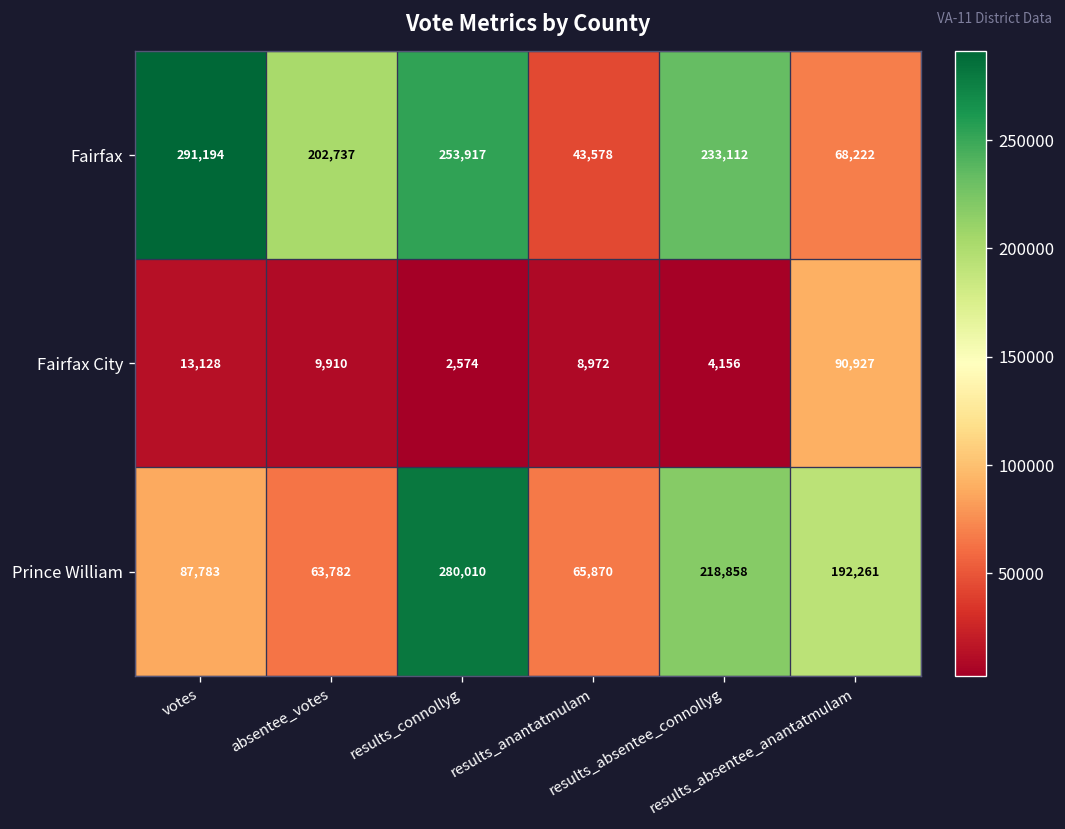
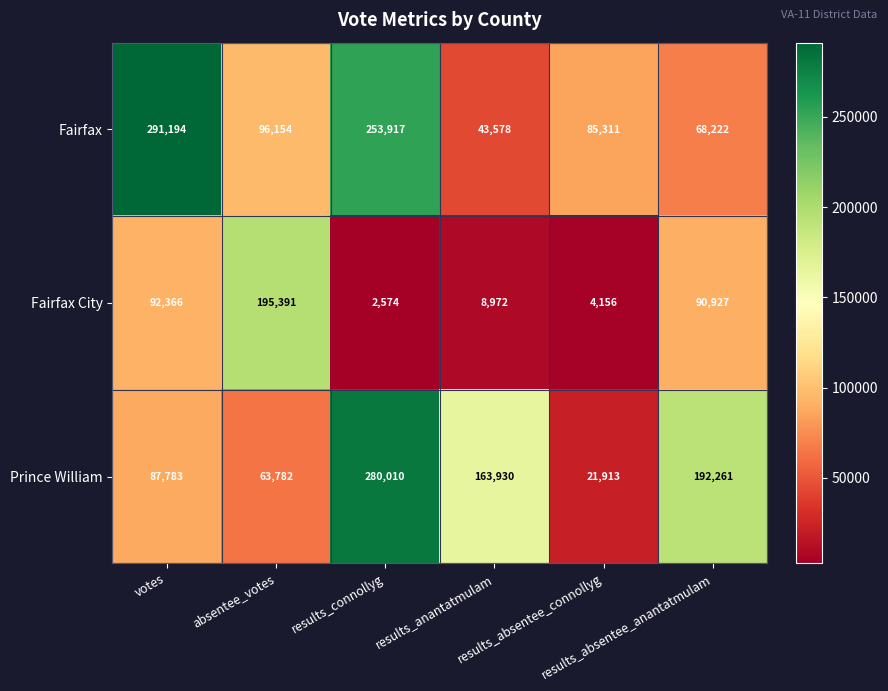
  {
    "Fairfax": {
      "votes": "291,194",
-     "absentee_votes": "202,737",
+     "absentee_votes": "96,154",
      "results_connollyg": "253,917",
      "results_anantatmulam": "43,578",
-     "results_absentee_connollyg": "233,112",
+     "results_absentee_connollyg": "85,311",
      "results_absentee_anantatmulam": "68,222"
    },
    "Fairfax City": {
-     "votes": "13,128",
-     "absentee_votes": "9,910",
+     "votes": "92,366",
+     "absentee_votes": "195,391",
      "results_connollyg": "2,574",
      "results_anantatmulam": "8,972",
      "results_absentee_connollyg": "4,156",
      "results_absentee_anantatmulam": "90,927"
    },
    "Prince William": {
      "votes": "87,783",
      "absentee_votes": "63,782",
      "results_connollyg": "280,010",
-     "results_anantatmulam": "65,870",
-     "results_absentee_connollyg": "218,858",
+     "results_anantatmulam": "163,930",
+     "results_absentee_connollyg": "21,913",
      "results_absentee_anantatmulam": "192,261"
    }
  }
